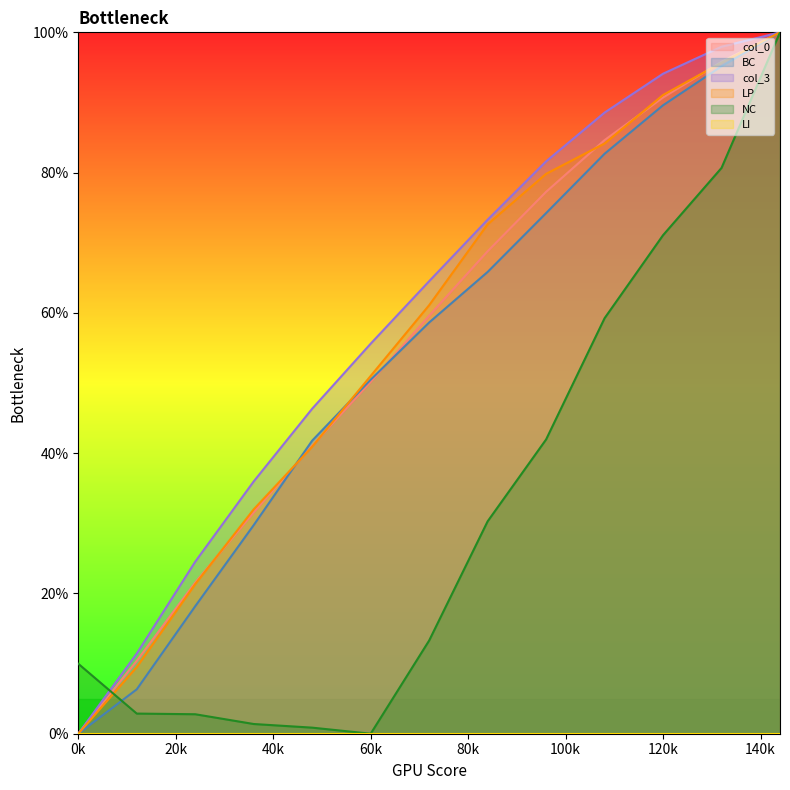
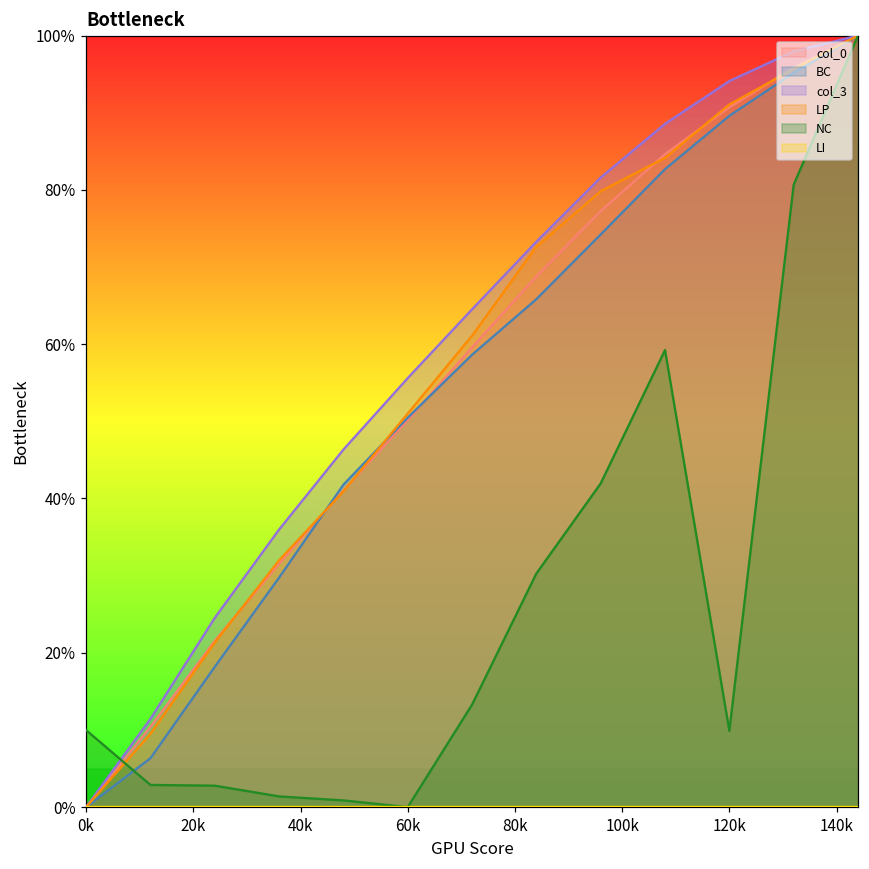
  {
    "NC": {
      "0k": "10%",
-     "120k": "71%"
+     "120k": "10%"
    }
  }
